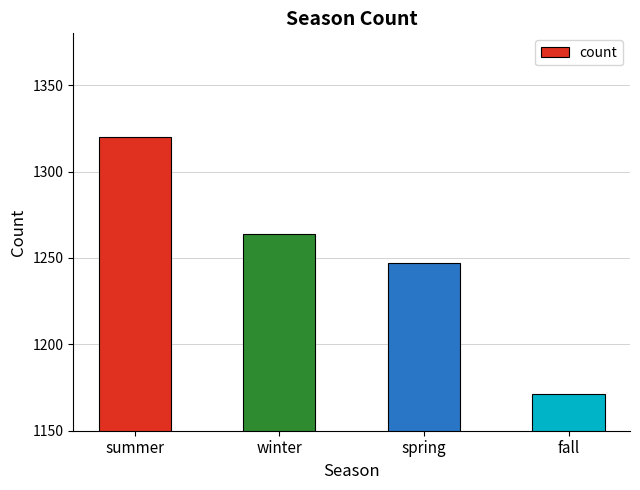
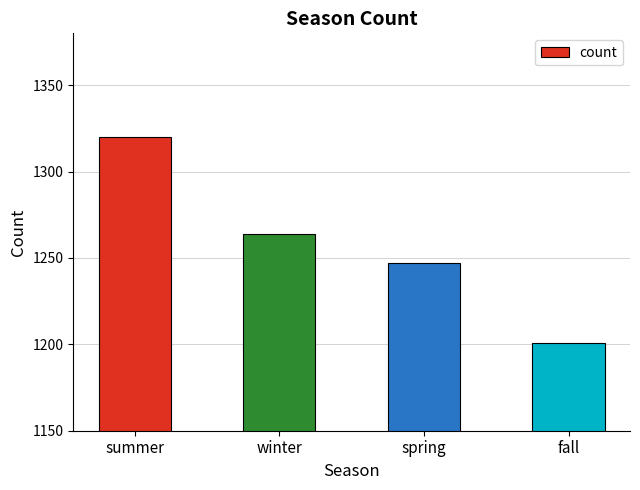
  {
    "summer": 1320,
    "winter": 1264,
    "spring": 1247,
-   "fall": 1171
+   "fall": 1201
  }
